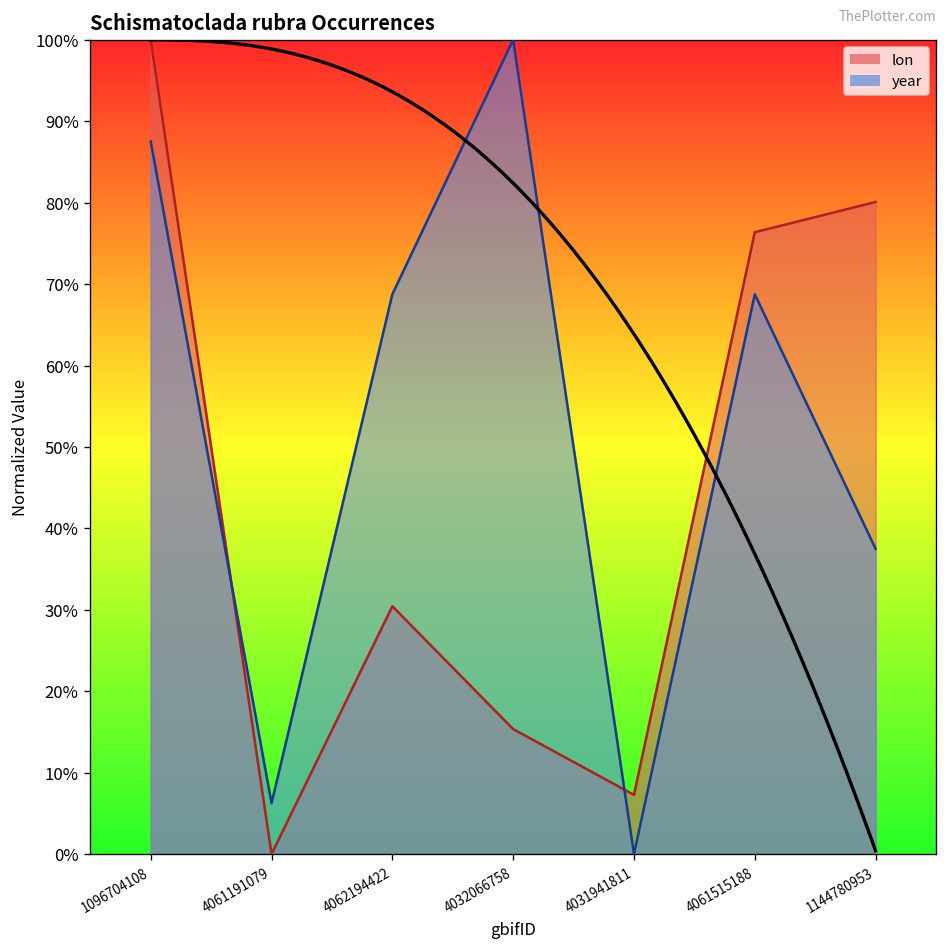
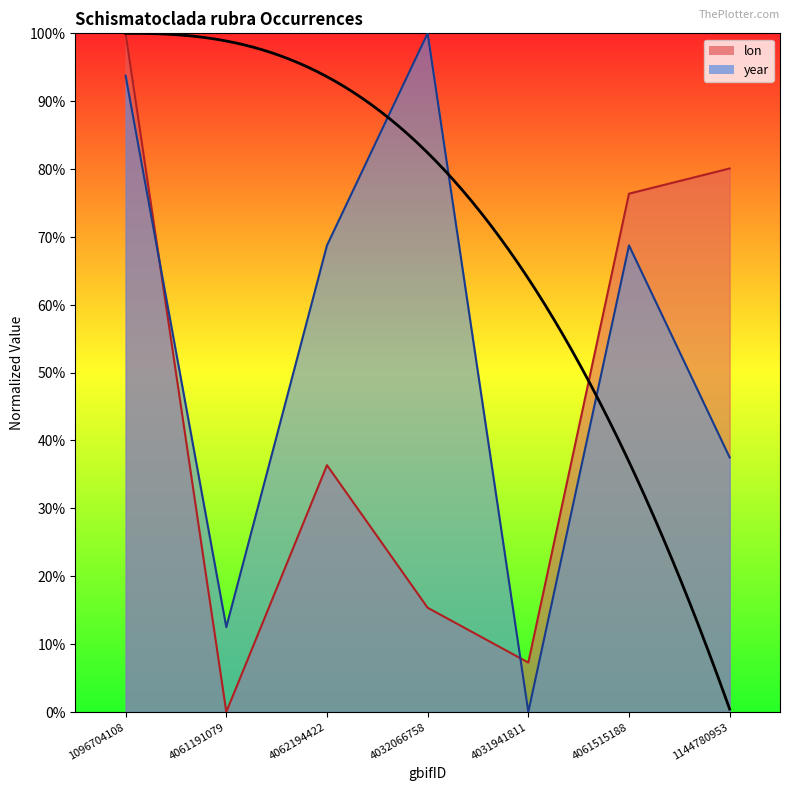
  {
    "lon": {
      "4061191079": "0%",
-     "4062194422": "30%",
+     "4062194422": "36%",
      "4032066758": "15%",
      "4031941811": "7%",
      "4061515188": "76%",
      "1144780953": "80%"
    },
    "year": {
-     "1096704108": "87%",
-     "4061191079": "6%",
+     "1096704108": "94%",
+     "4061191079": "12%",
      "4062194422": "69%",
      "4032066758": "100%",
      "4031941811": "0%",
      "4061515188": "69%",
      "1144780953": "37%"
    }
  }
